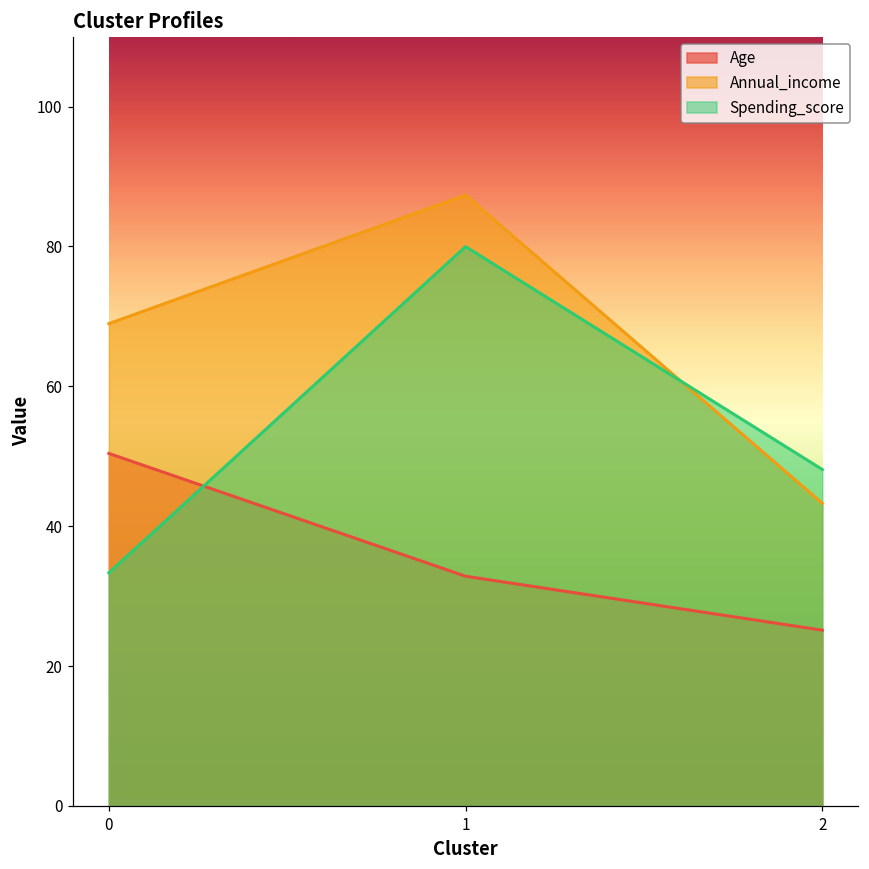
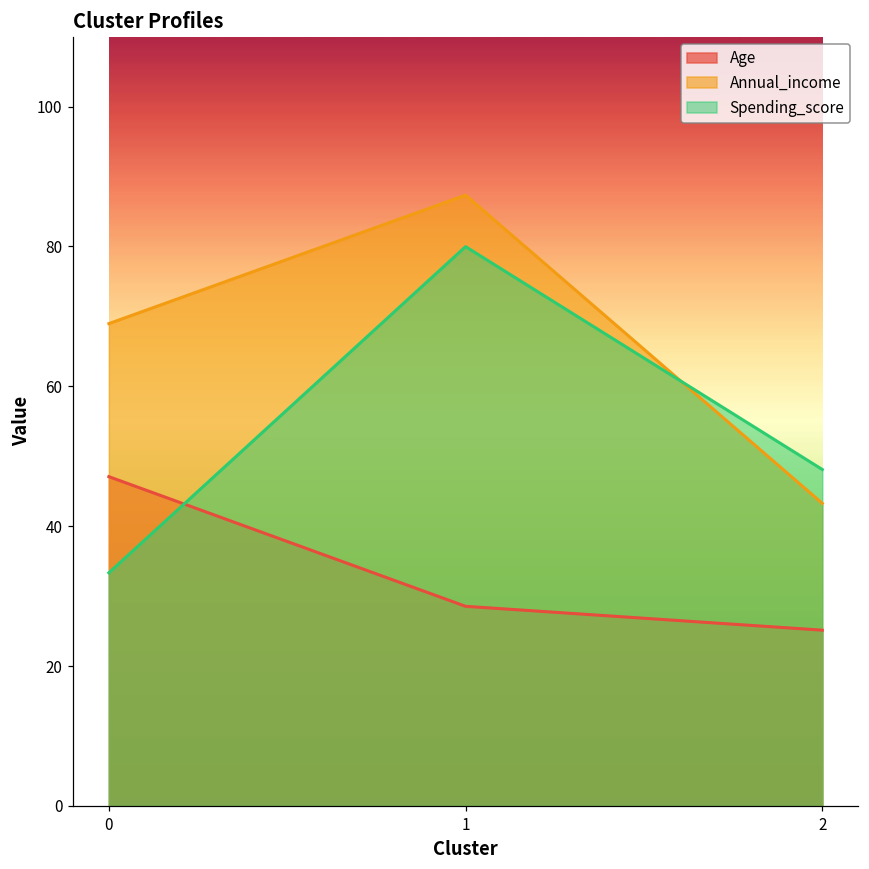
  {
    "Age": {
-     "0": 50,
-     "1": 33,
+     "0": 47,
+     "1": 29,
      "2": 25
    },
    "Annual_income": {
      "0": 69,
      "1": 87,
      "2": 43
    },
    "Spending_score": {
      "0": 33,
      "1": 80,
      "2": 48
    }
  }
